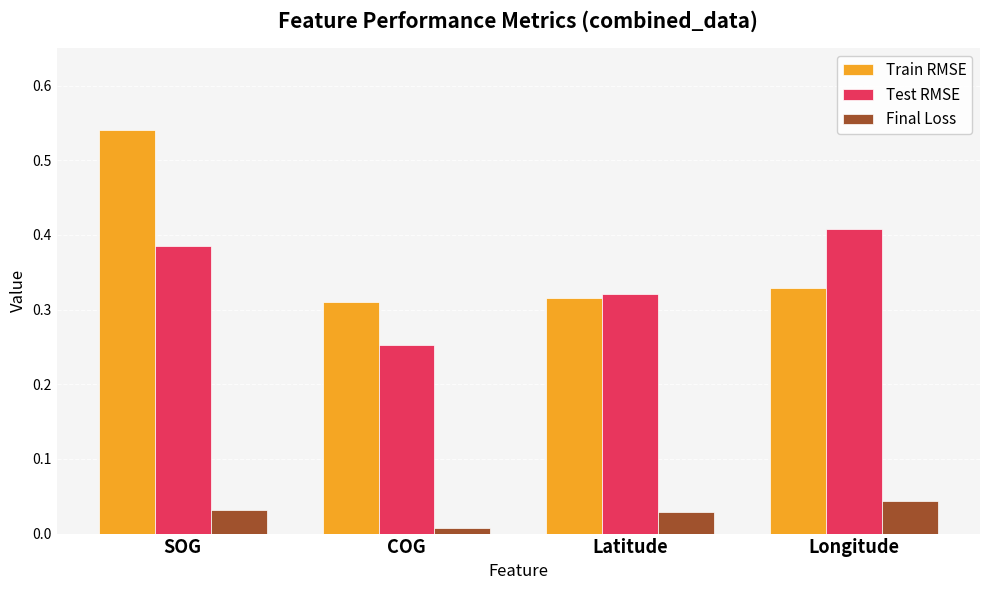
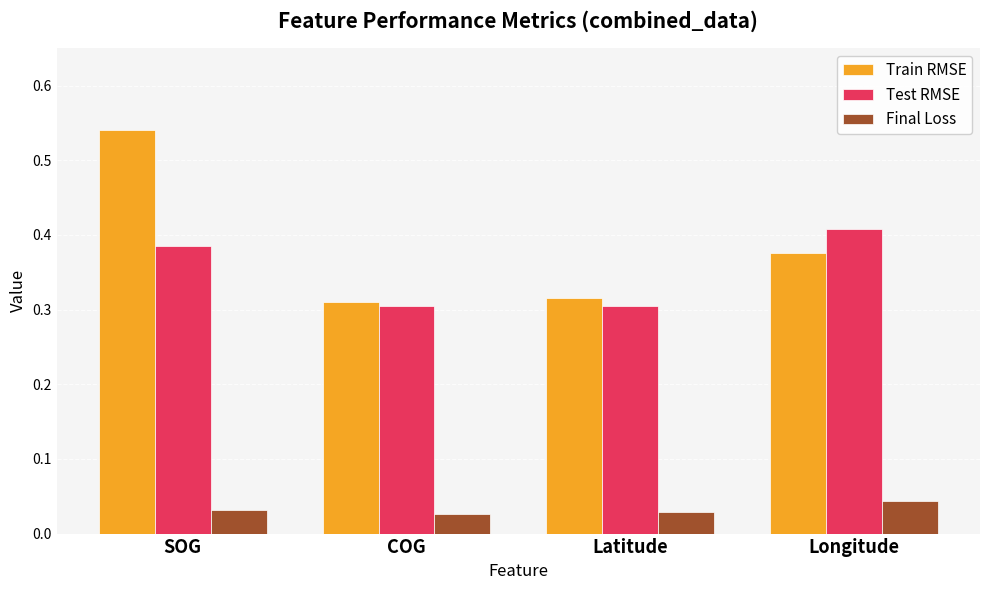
  {
    "Train RMSE": {
      "SOG": 0.54,
      "COG": 0.31,
      "Latitude": 0.32,
-     "Longitude": 0.33
+     "Longitude": 0.38
    },
    "Test RMSE": {
      "SOG": 0.38,
-     "COG": 0.25,
-     "Latitude": 0.32,
+     "COG": 0.30,
+     "Latitude": 0.30,
      "Longitude": 0.41
    },
    "Final Loss": {
      "SOG": 0.03,
-     "COG": 0.01,
+     "COG": 0.03,
      "Latitude": 0.03,
      "Longitude": 0.04
    }
  }
